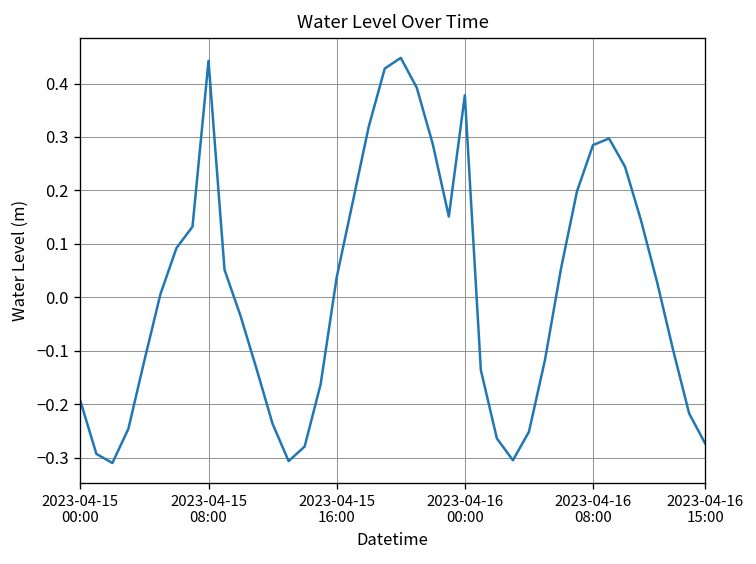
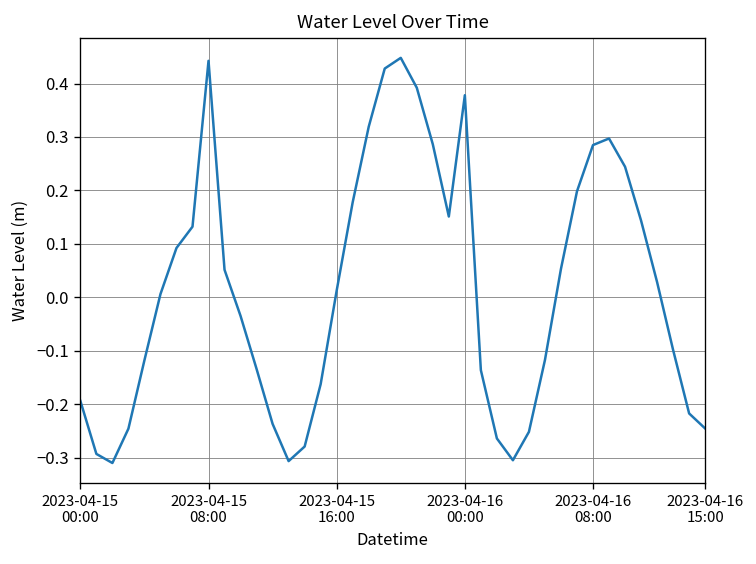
  {
    "2023-04-15 00:00": -0.19,
    "2023-04-15 08:00": 0.44,
-   "2023-04-15 16:00": 0.04,
+   "2023-04-15 16:00": 0.01,
    "2023-04-16 00:00": 0.38,
    "2023-04-16 08:00": 0.28,
-   "2023-04-16 15:00": -0.27
+   "2023-04-16 15:00": -0.25
  }
